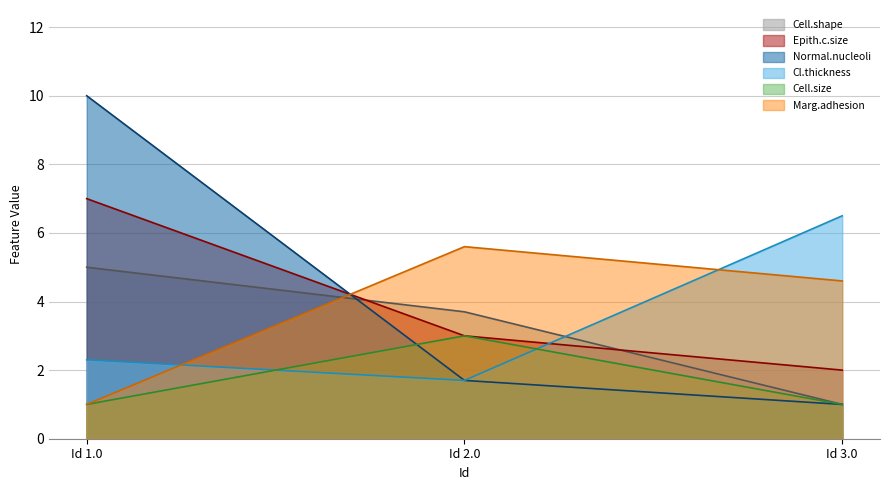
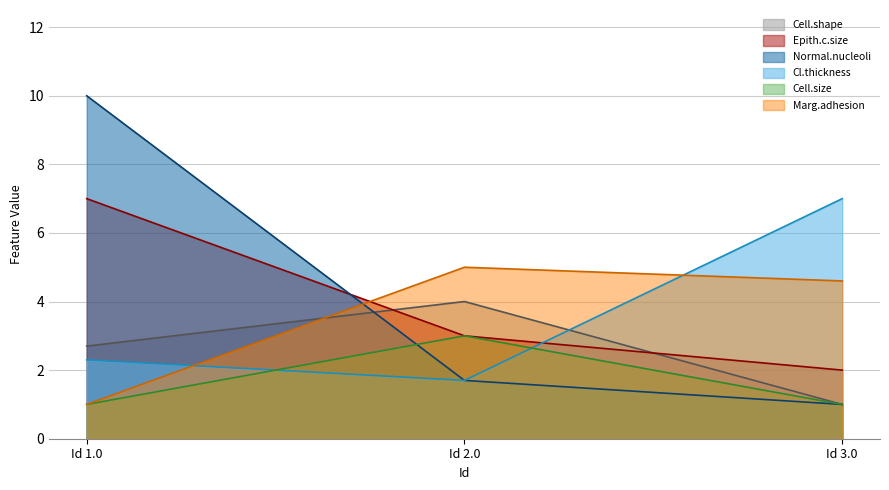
  {
    "Cell.shape": {
-     "Id 1.0": 5.0,
-     "Id 2.0": 3.7
+     "Id 1.0": 2.7,
+     "Id 2.0": 4.0
    },
    "Epith.c.size": {
      "Id 1.0": 7.0,
      "Id 3.0": 2.0
    },
    "Normal.nucleoli": {
      "Id 1.0": 10.0
    },
    "Cl.thickness": {
      "Id 1.0": 2.3,
-     "Id 3.0": 6.5
+     "Id 3.0": 7.0
    },
    "Marg.adhesion": {
-     "Id 2.0": 5.6,
+     "Id 2.0": 5.0,
      "Id 3.0": 4.6
    }
  }
